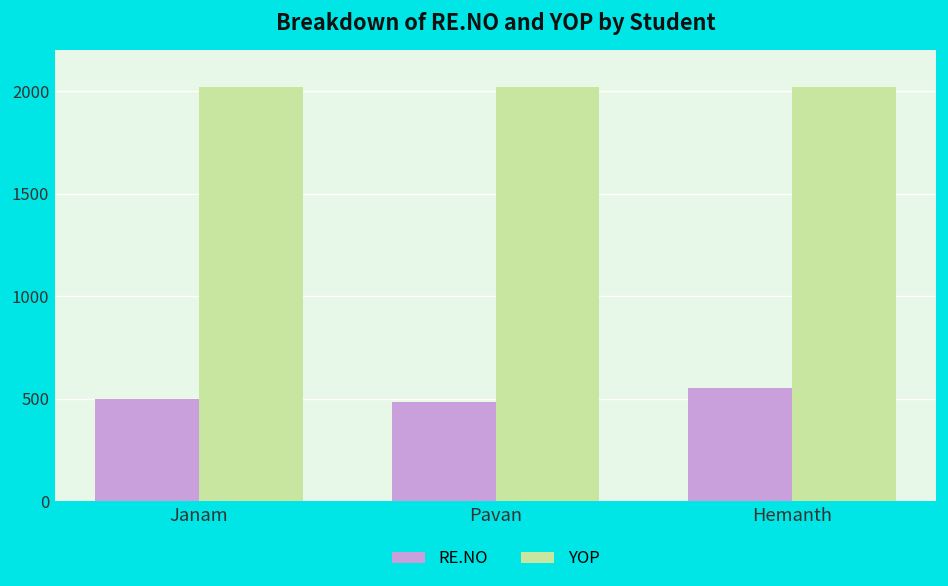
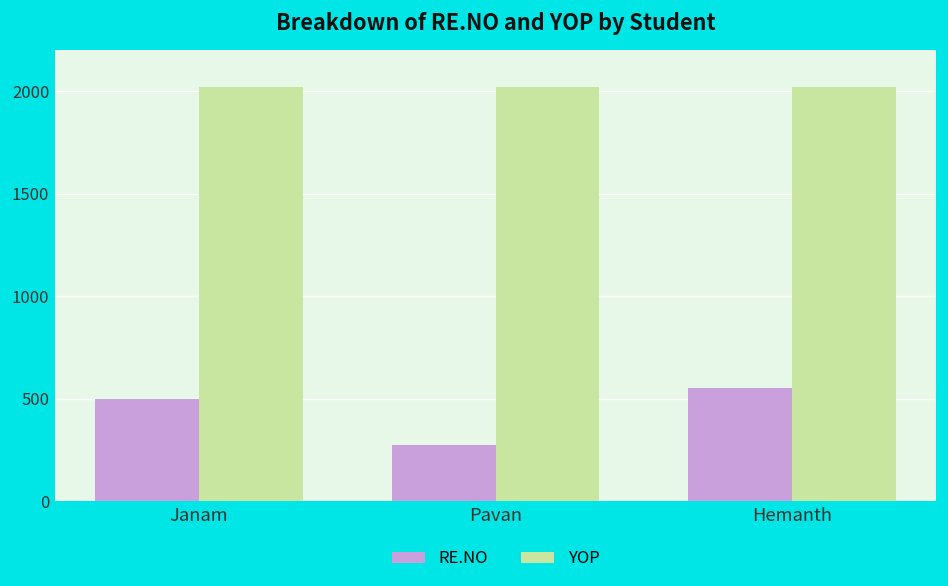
  {
    "RE.NO": {
      "Janam": 500,
-     "Pavan": 480,
+     "Pavan": 270,
      "Hemanth": 550
    },
    "YOP": {
      "Janam": 2020,
      "Pavan": 2020,
      "Hemanth": 2020
    }
  }
